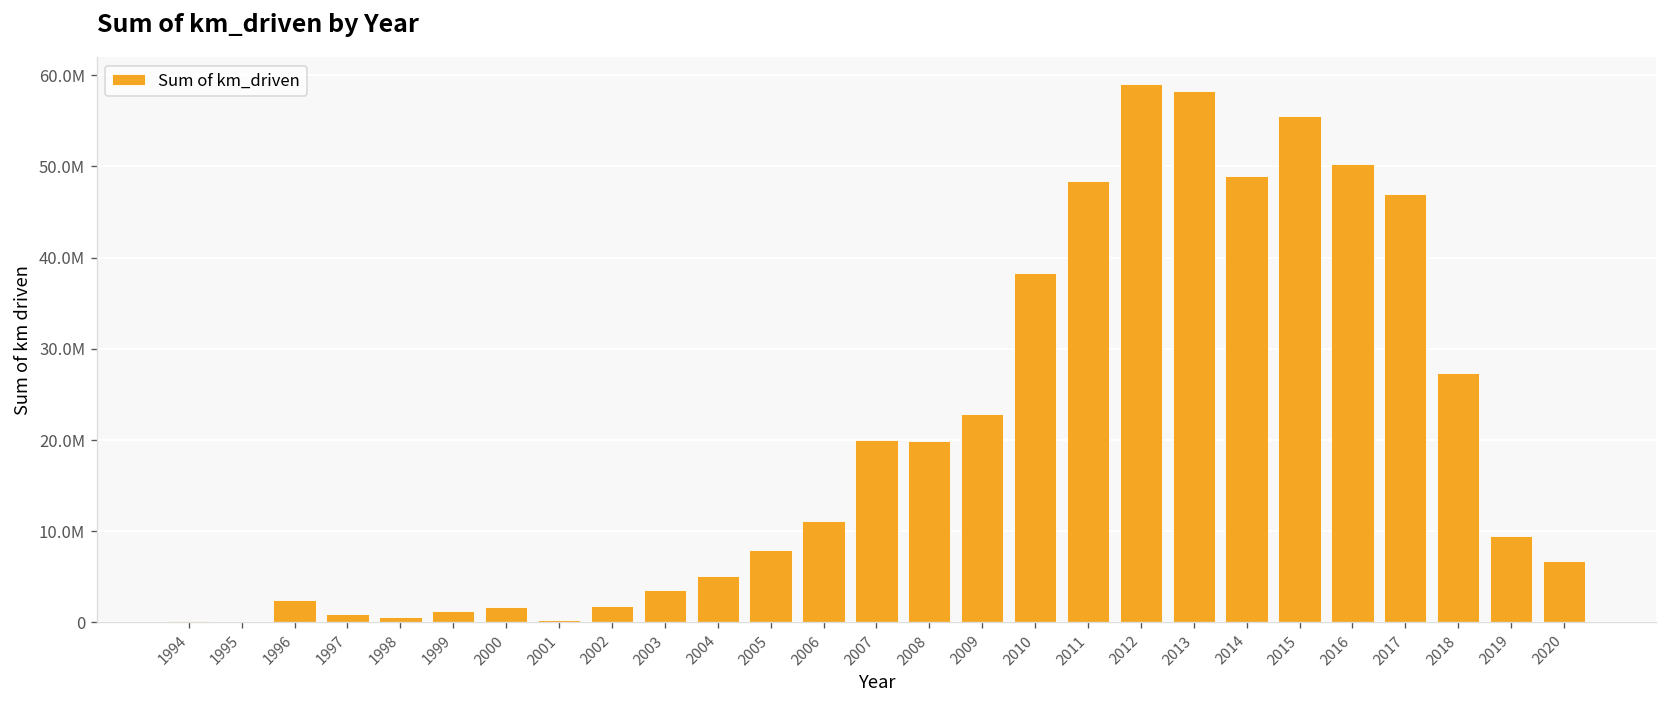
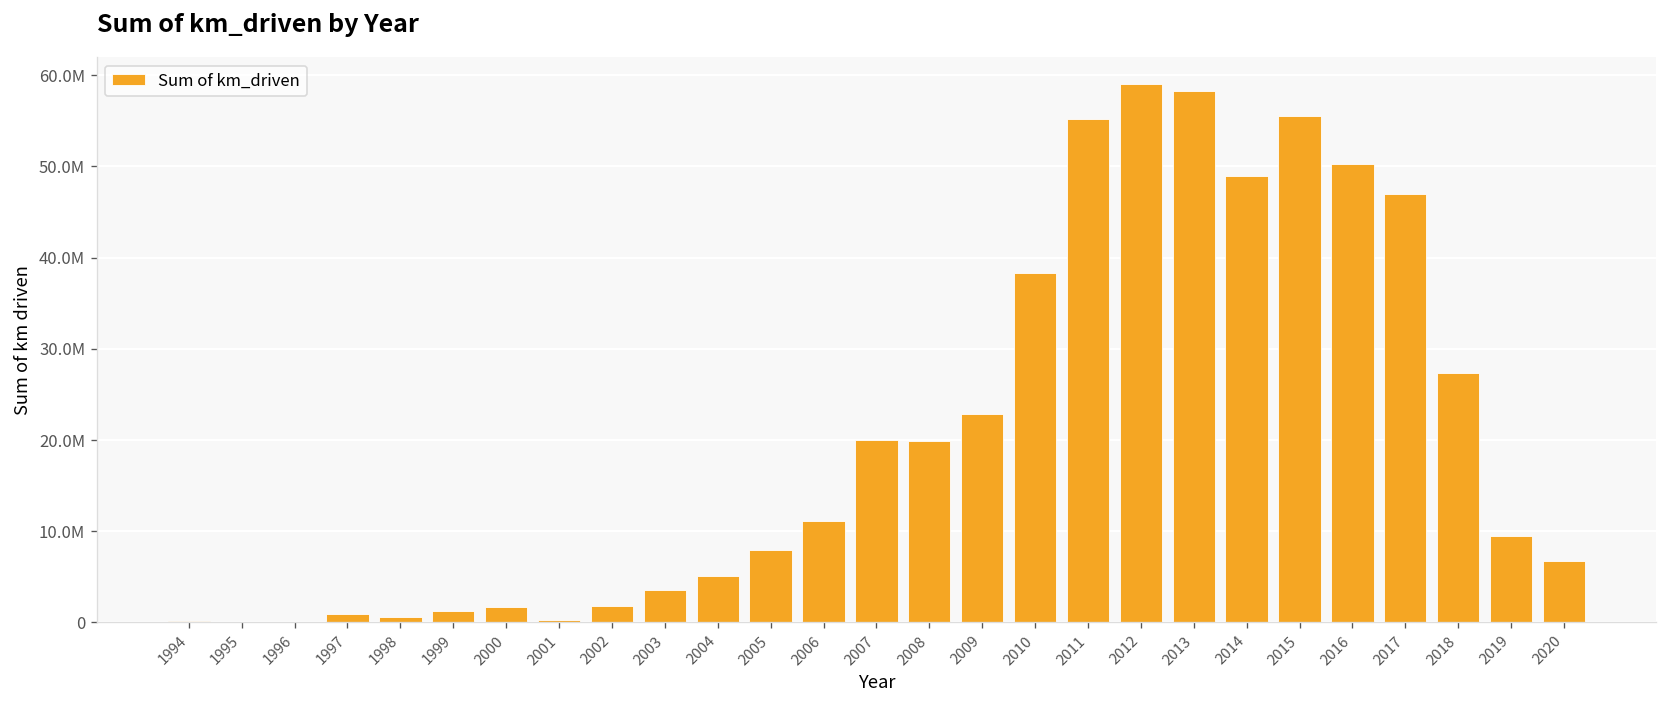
  {
-   "1996": 2000000,
+   "1996": 0,
    "1997": 1000000,
    "1998": 1000000,
    "1999": 1000000,
    "2000": 2000000,
    "2002": 2000000,
    "2003": 4000000,
    "2004": 5000000,
    "2005": 8000000,
    "2006": 11000000,
    "2007": 20000000,
    "2008": 20000000,
    "2009": 23000000,
    "2010": 38000000,
-   "2011": 48000000,
+   "2011": 55000000,
    "2012": 59000000,
    "2013": 58000000,
    "2014": 49000000,
    "2015": 56000000,
    "2016": 50000000,
    "2017": 47000000,
    "2018": 27000000,
    "2019": 10000000,
    "2020": 7000000
  }
